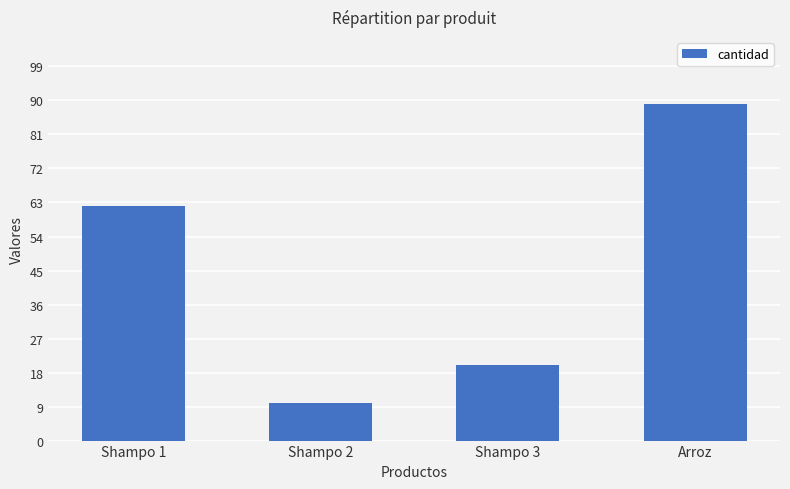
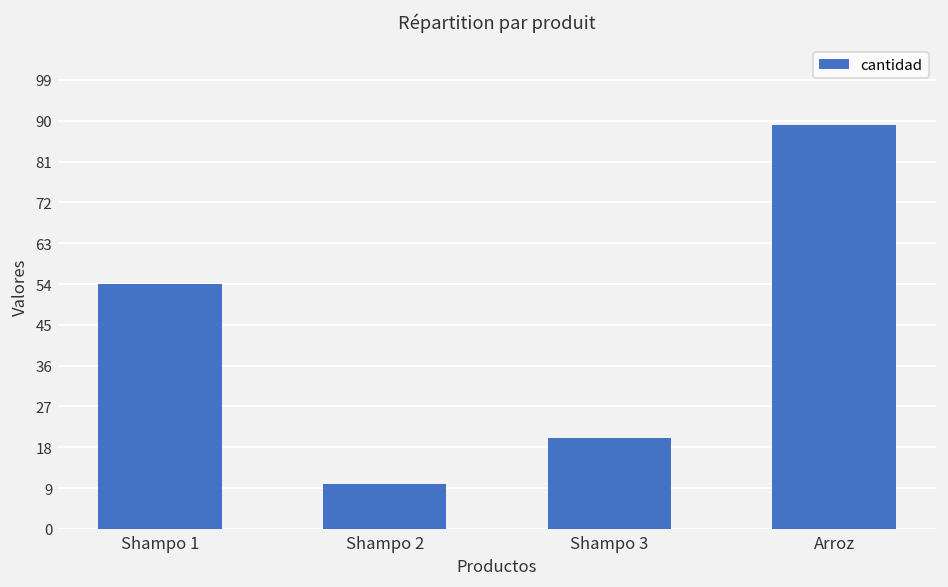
  {
-   "Shampo 1": 62,
+   "Shampo 1": 54,
    "Shampo 2": 10,
    "Shampo 3": 20,
    "Arroz": 89
  }
